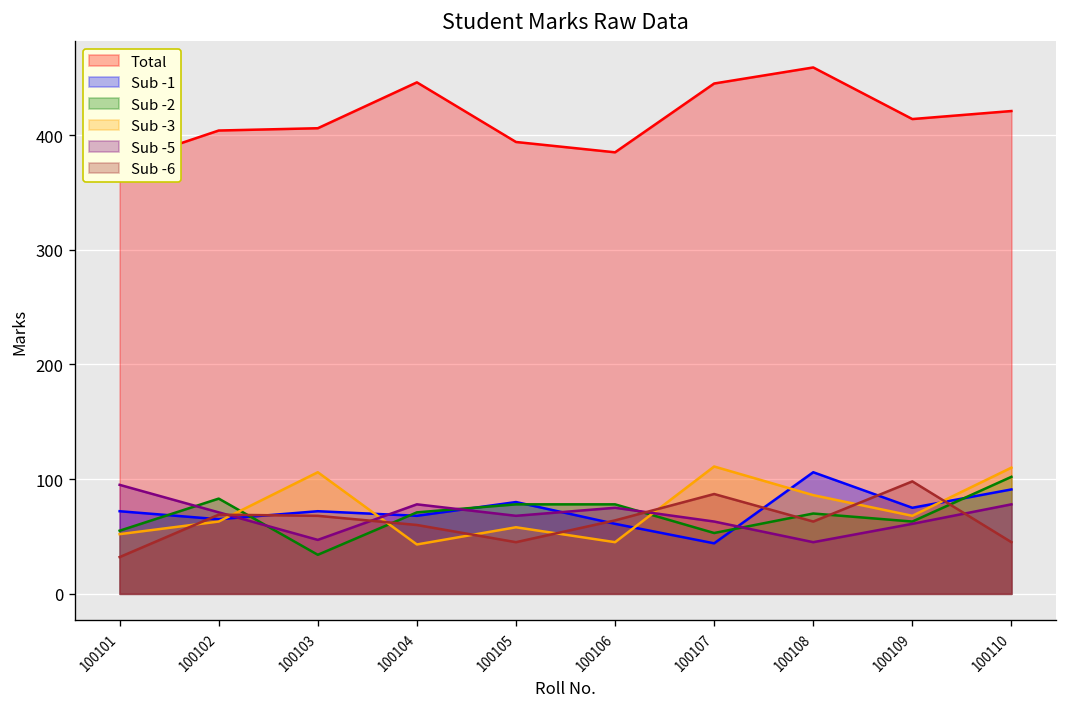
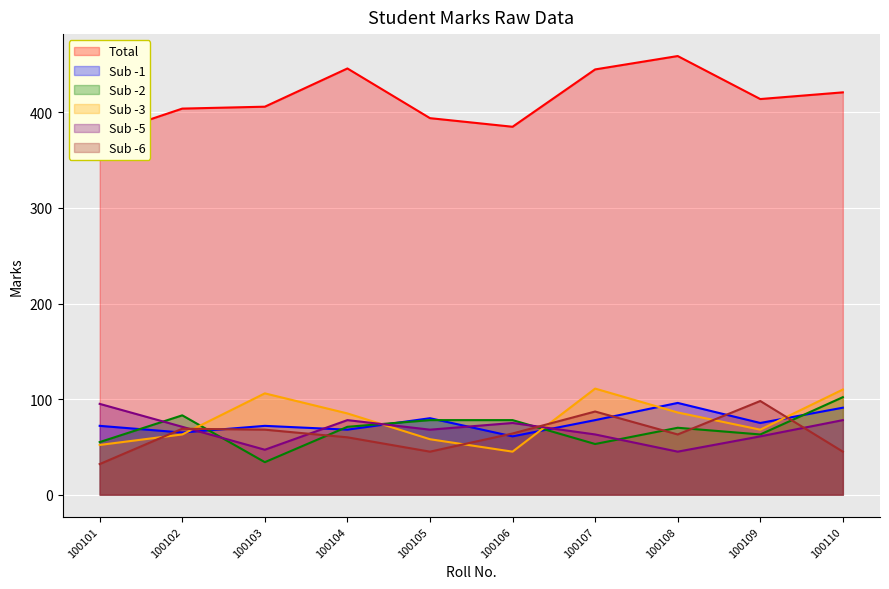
  {
    "Sub -1": {
      "100101": 70,
      "100103": 70,
      "100104": 70,
      "100106": 60,
-     "100107": 40,
-     "100108": 110,
+     "100107": 80,
+     "100108": 100,
      "100109": 80,
      "100110": 90
    },
    "Sub -2": {
      "100101": 60,
      "100102": 80,
      "100103": 30,
      "100104": 70,
      "100106": 80,
      "100107": 50,
      "100108": 70,
      "100110": 100
    },
    "Sub -3": {
      "100101": 50,
      "100103": 110,
-     "100104": 40,
+     "100104": 90,
      "100105": 60,
      "100106": 50,
      "100107": 110,
      "100108": 90,
      "100109": 70,
      "100110": 110
    }
  }
